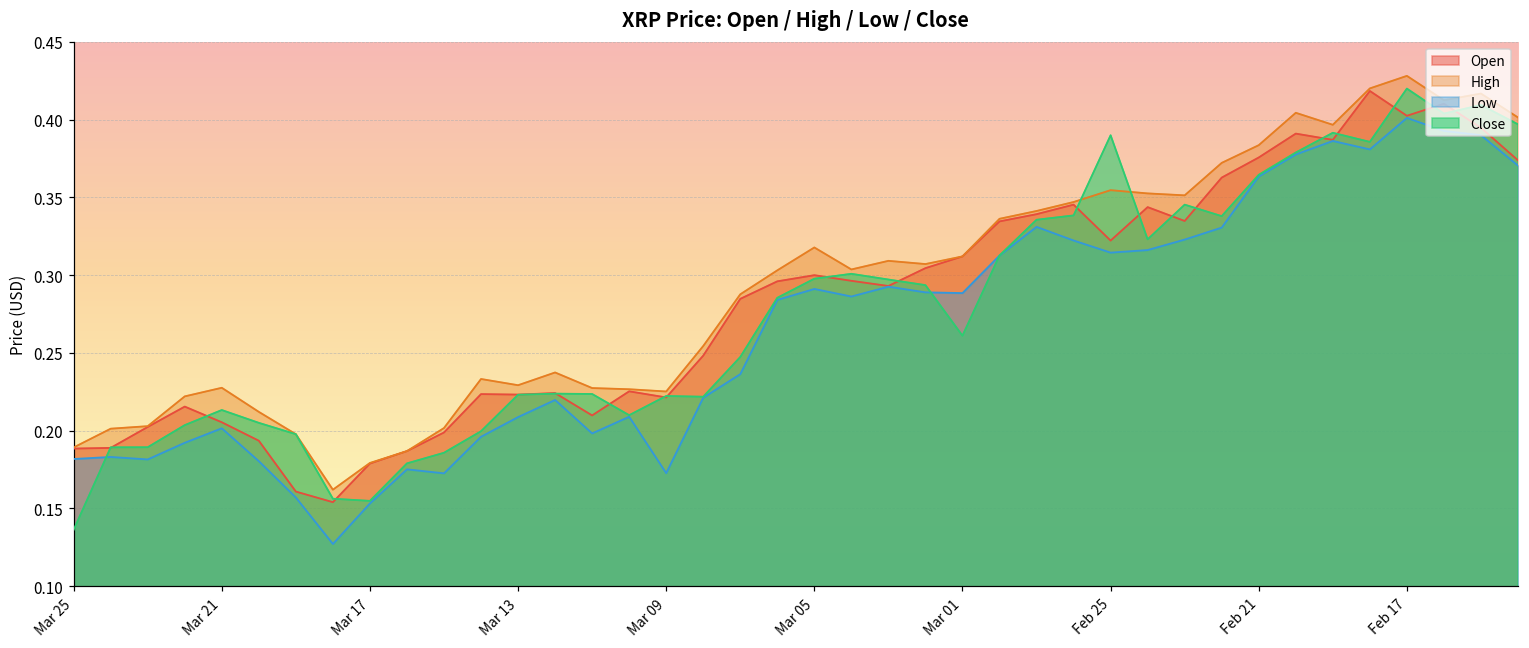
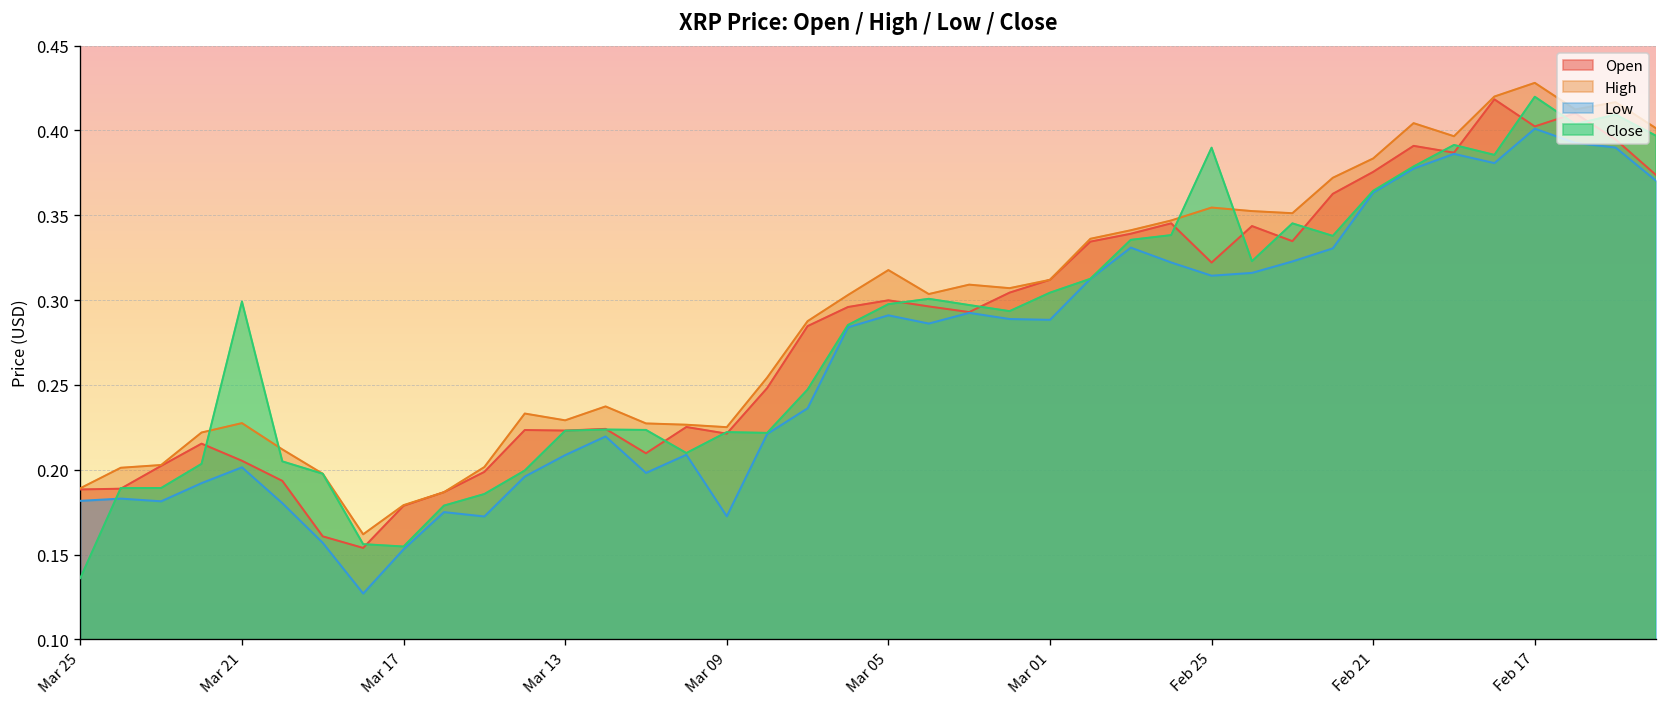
  {
    "Low": {
      "Mar 25": 0.182,
      "Mar 21": 0.201,
      "Mar 13": 0.209,
      "Mar 09": 0.173,
      "Mar 05": 0.291,
      "Mar 01": 0.288,
      "Feb 25": 0.314
    },
    "Close": {
      "Mar 25": 0.136,
-     "Mar 21": 0.213,
+     "Mar 21": 0.299,
      "Mar 05": 0.298,
-     "Mar 01": 0.261,
+     "Mar 01": 0.304,
      "Feb 25": 0.390,
      "Feb 17": 0.420
    }
  }
